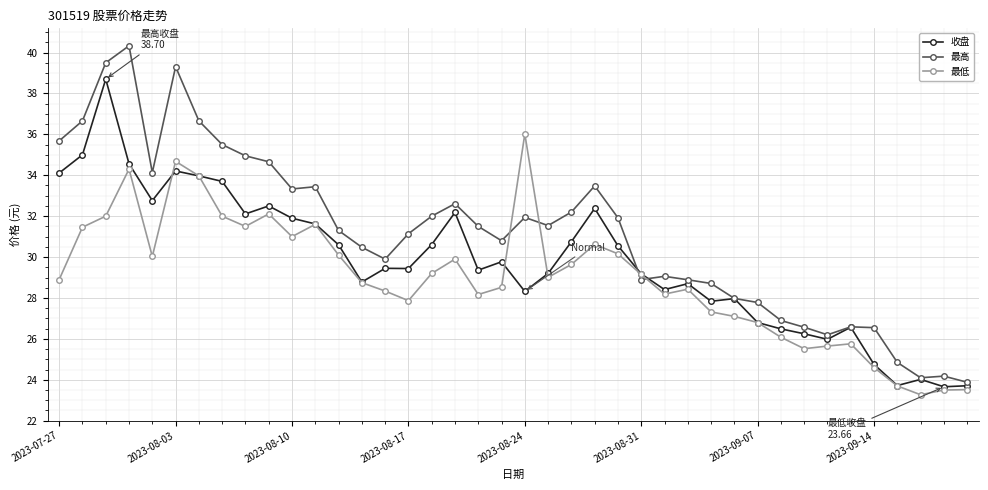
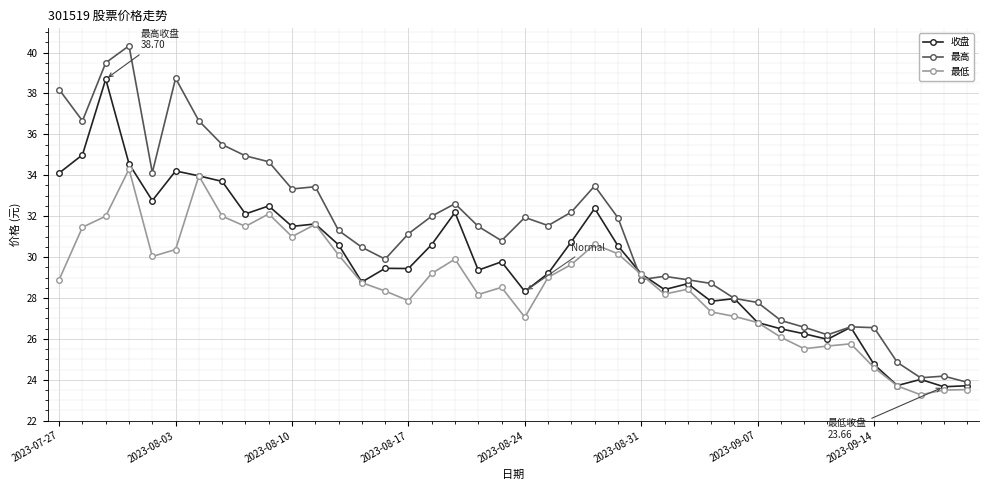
  {
    "收盘": {
      "2023-07-27": 34.1,
      "2023-08-03": 34.2,
-     "2023-08-10": 31.9,
+     "2023-08-10": 31.5,
      "2023-08-17": 29.4,
      "2023-08-24": 28.3,
      "2023-09-14": 24.8
    },
    "最高": {
-     "2023-07-27": 35.7,
-     "2023-08-03": 39.3,
+     "2023-07-27": 38.2,
+     "2023-08-03": 38.7,
      "2023-08-10": 33.3,
      "2023-08-17": 31.1,
      "2023-08-24": 31.9,
      "2023-08-31": 28.9,
      "2023-09-07": 27.8,
      "2023-09-14": 26.6
    },
    "最低": {
      "2023-07-27": 28.9,
-     "2023-08-03": 34.7,
+     "2023-08-03": 30.4,
      "2023-08-10": 31.0,
      "2023-08-17": 27.9,
-     "2023-08-24": 36.0,
+     "2023-08-24": 27.1,
      "2023-09-14": 24.6
    }
  }
